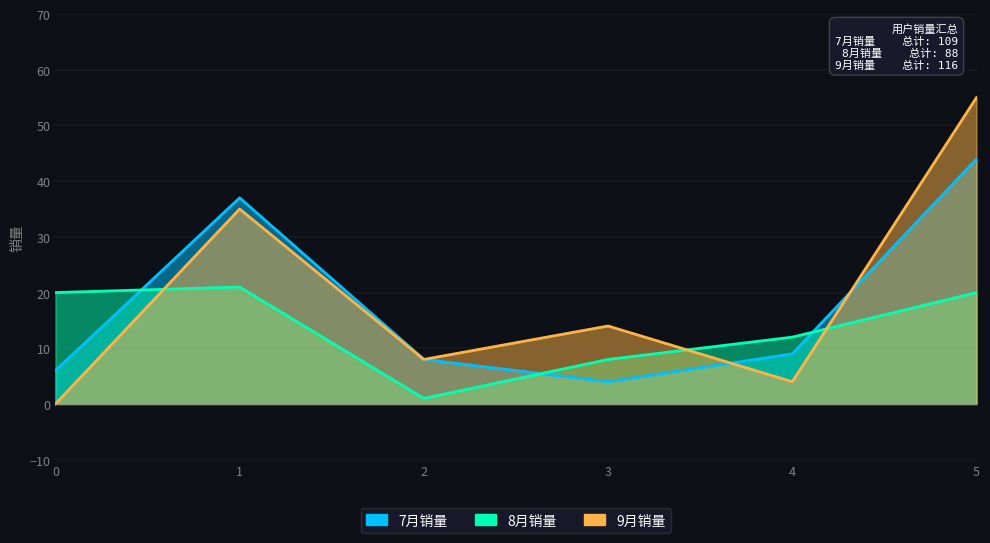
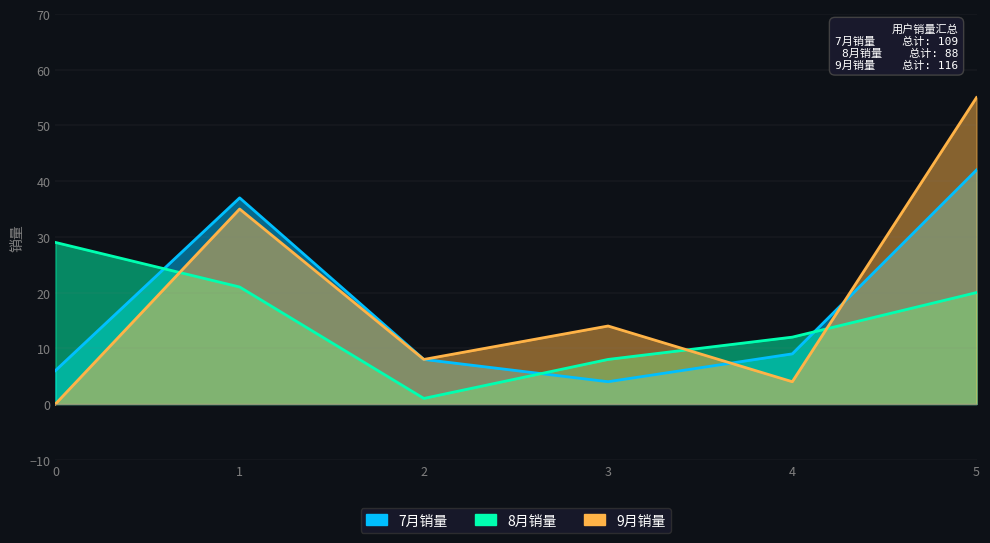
  {
    "7月销量": {
      "0": 6,
      "1": 37,
      "3": 4,
      "4": 9,
-     "5": 44
+     "5": 42
    },
    "8月销量": {
-     "0": 20,
+     "0": 29,
      "1": 21,
      "2": 1,
      "3": 8,
      "4": 12,
      "5": 20
    },
    "9月销量": {
      "0": 0,
      "1": 35,
      "3": 14,
      "4": 4,
      "5": 55
    }
  }
